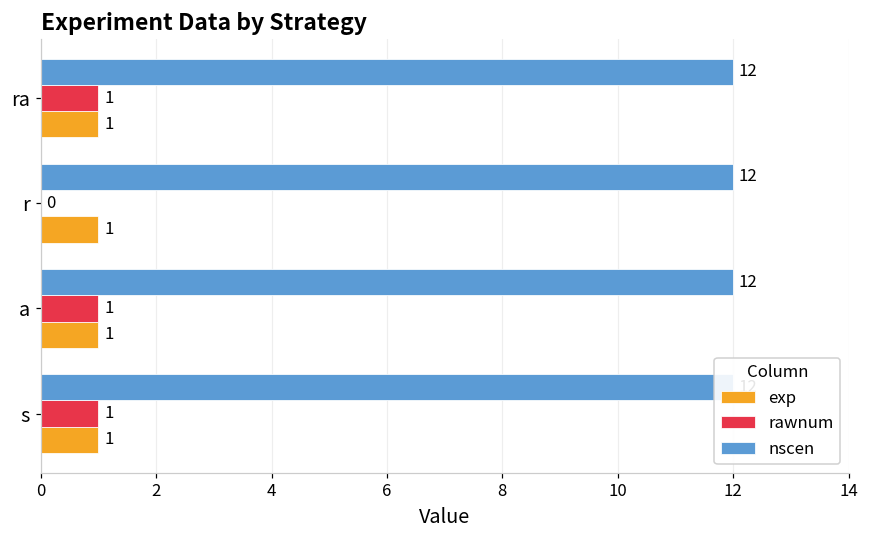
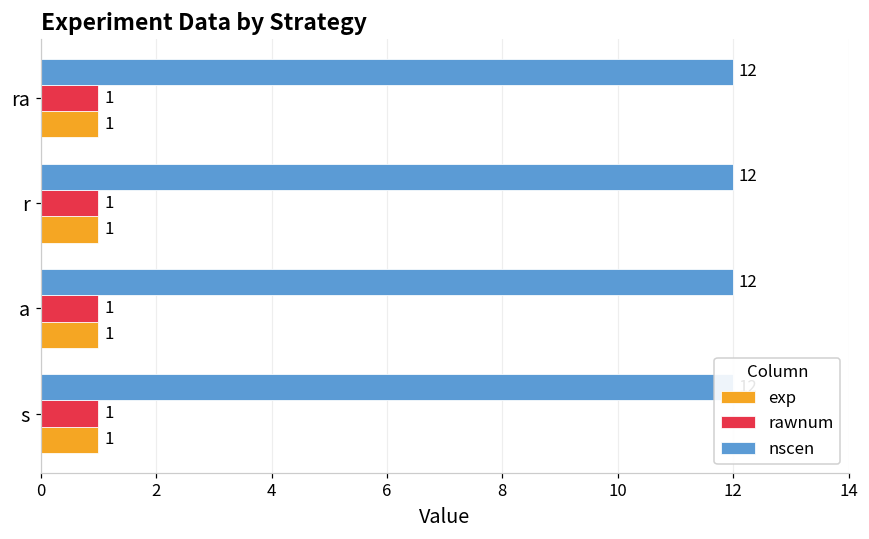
  {
    "exp": {
      "ra": 1,
      "r": 1,
      "a": 1,
      "s": 1
    },
    "rawnum": {
      "ra": 1,
-     "r": 0,
+     "r": 1,
      "a": 1,
      "s": 1
    },
    "nscen": {
      "ra": 12,
      "r": 12,
      "a": 12
    }
  }
